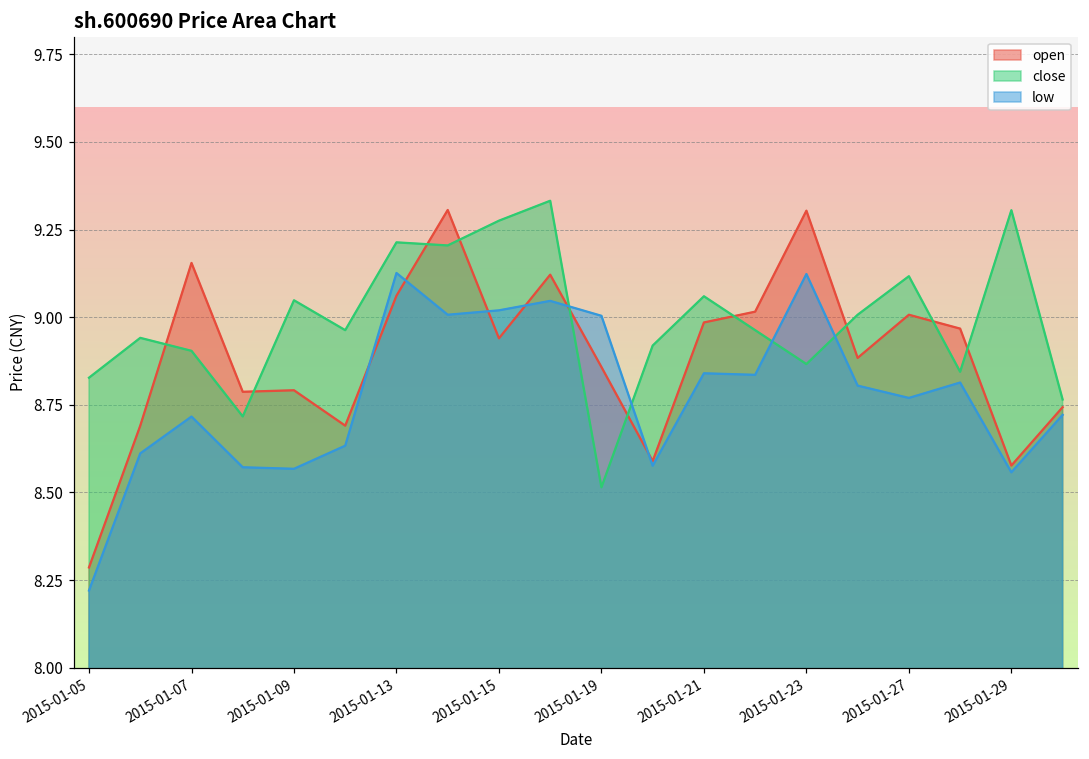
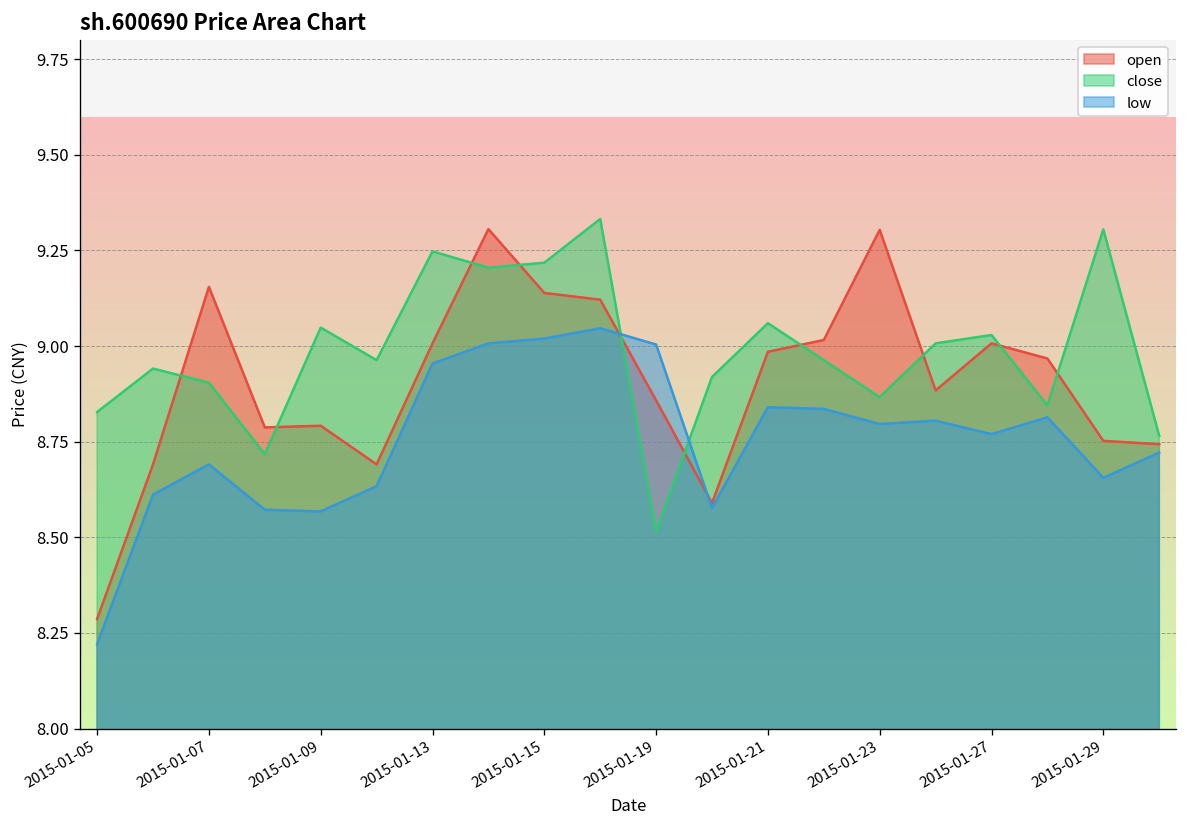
  {
    "open": {
      "2015-01-05": 8.29,
      "2015-01-07": 9.15,
      "2015-01-09": 8.79,
-     "2015-01-13": 9.06,
-     "2015-01-15": 8.94,
+     "2015-01-13": 9.01,
+     "2015-01-15": 9.14,
      "2015-01-19": 8.86,
      "2015-01-21": 8.98,
      "2015-01-23": 9.30,
      "2015-01-27": 9.01,
-     "2015-01-29": 8.58
+     "2015-01-29": 8.75
    },
    "close": {
      "2015-01-05": 8.83,
      "2015-01-07": 8.90,
      "2015-01-09": 9.05,
-     "2015-01-13": 9.21,
-     "2015-01-15": 9.28,
+     "2015-01-13": 9.25,
+     "2015-01-15": 9.22,
      "2015-01-19": 8.51,
      "2015-01-21": 9.06,
      "2015-01-23": 8.87,
-     "2015-01-27": 9.12,
+     "2015-01-27": 9.03,
      "2015-01-29": 9.31
    },
    "low": {
      "2015-01-05": 8.22,
-     "2015-01-07": 8.72,
+     "2015-01-07": 8.69,
      "2015-01-09": 8.57,
-     "2015-01-13": 9.13,
+     "2015-01-13": 8.95,
      "2015-01-15": 9.02,
      "2015-01-19": 9.00,
      "2015-01-21": 8.84,
-     "2015-01-23": 9.12,
+     "2015-01-23": 8.80,
      "2015-01-27": 8.77,
-     "2015-01-29": 8.56
+     "2015-01-29": 8.66
    }
  }
